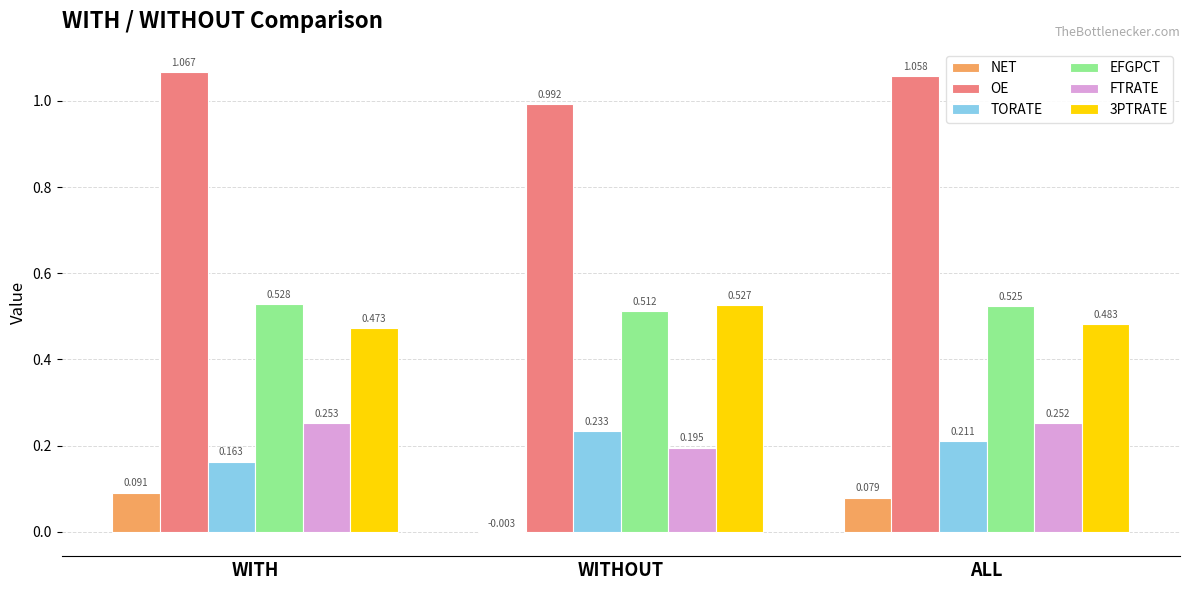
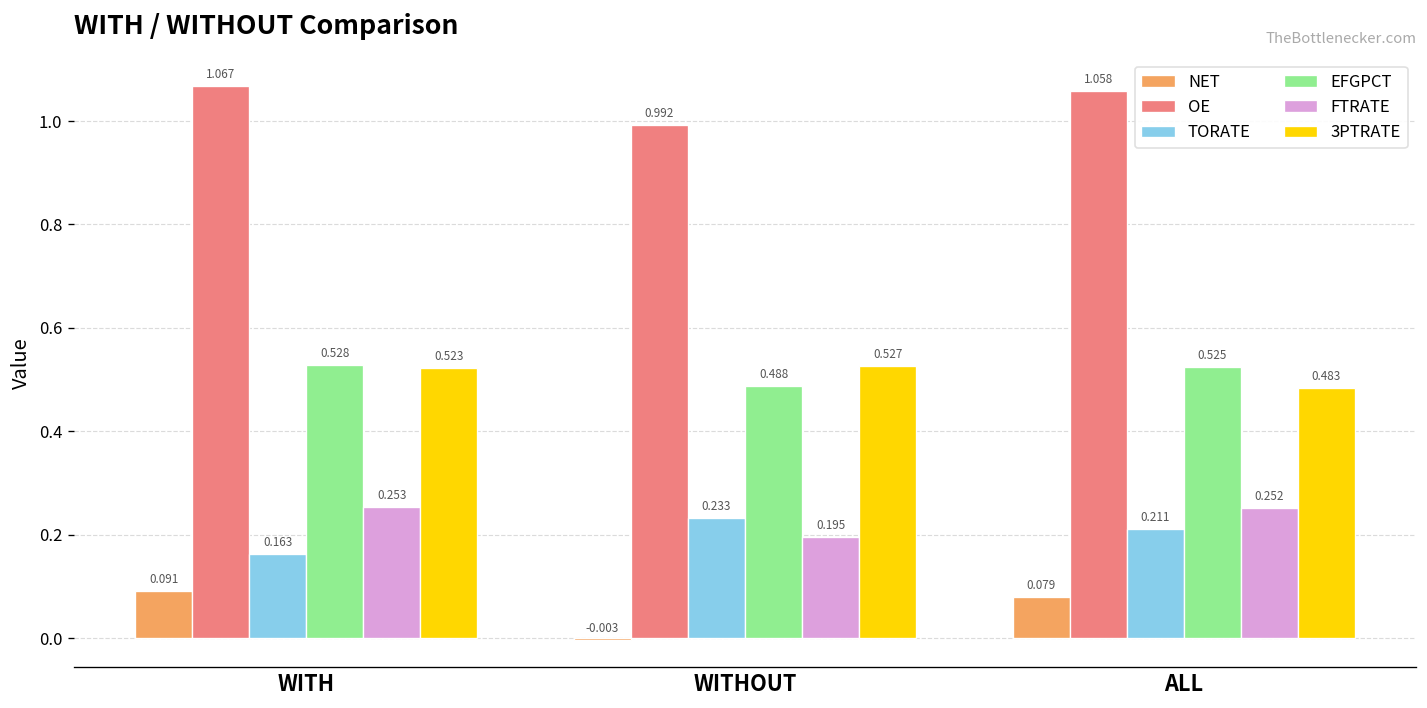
  {
    "TORATE": {
      "WITH": 0.163,
      "WITHOUT": 0.233,
      "ALL": 0.211
    },
    "EFGPCT": {
      "WITH": 0.528,
-     "WITHOUT": 0.512,
+     "WITHOUT": 0.488,
      "ALL": 0.525
    },
    "FTRATE": {
      "WITH": 0.253,
      "WITHOUT": 0.195,
      "ALL": 0.252
    },
    "3PTRATE": {
-     "WITH": 0.473,
+     "WITH": 0.523,
      "WITHOUT": 0.527,
      "ALL": 0.483
    }
  }
